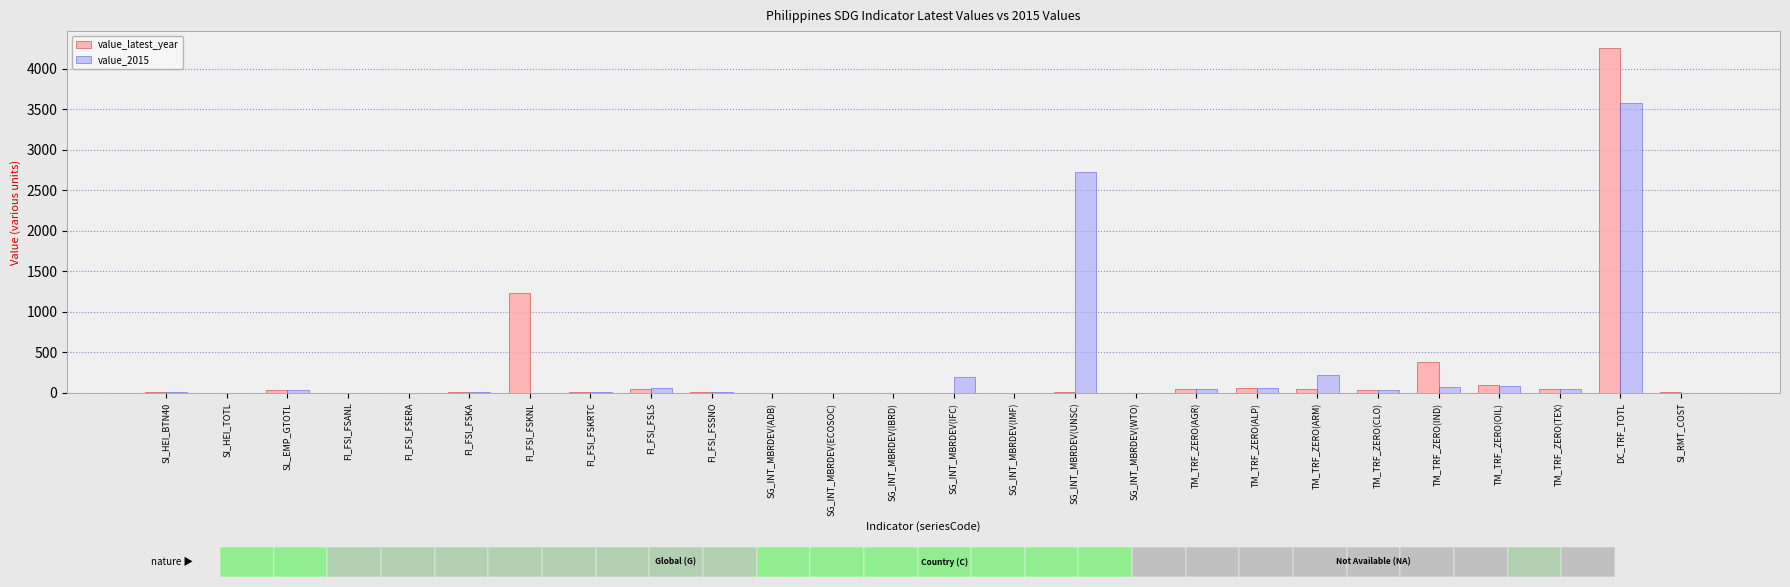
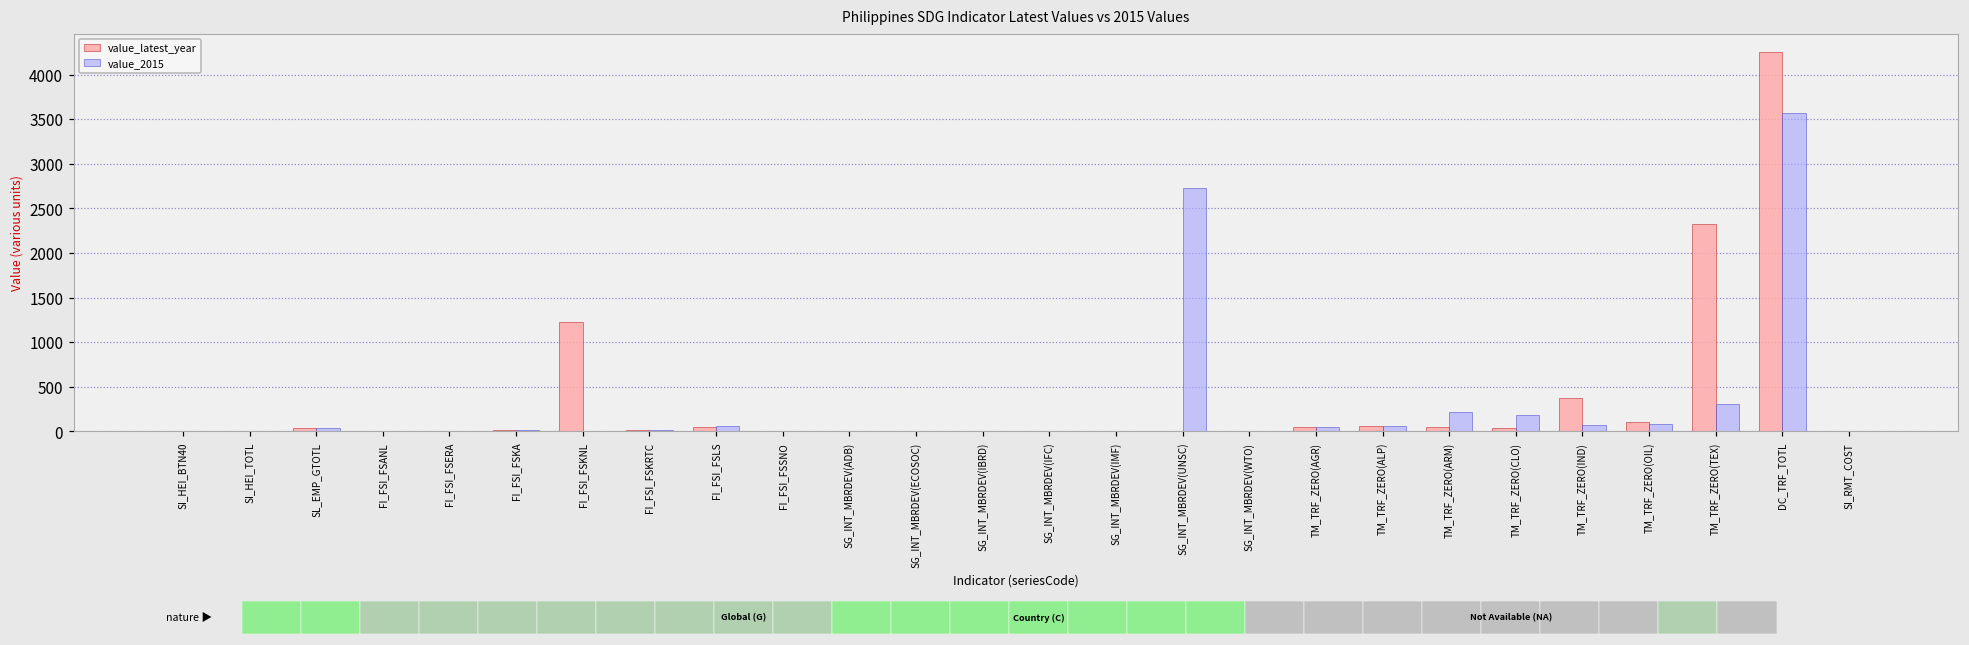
  {
    "value_latest_year": {
      "SL_EMP_GTOTL": 0,
      "FI_FSI_FSKNL": 1200,
      "FI_FSI_FSLS": 100,
      "TM_TRF_ZERO(AGR)": 0,
      "TM_TRF_ZERO(ALP)": 100,
      "TM_TRF_ZERO(ARM)": 100,
      "TM_TRF_ZERO(CLO)": 0,
      "TM_TRF_ZERO(IND)": 400,
      "TM_TRF_ZERO(OIL)": 100,
-     "TM_TRF_ZERO(TEX)": 100,
+     "TM_TRF_ZERO(TEX)": 2300,
      "DC_TRF_TOTL": 4200
    },
    "value_2015": {
      "SL_EMP_GTOTL": 0,
      "FI_FSI_FSLS": 100,
      "SG_INT_MBRDEV(ECOSOC)": 0,
-     "SG_INT_MBRDEV(IFC)": 200,
+     "SG_INT_MBRDEV(IFC)": 0,
      "SG_INT_MBRDEV(UNSC)": 2700,
      "TM_TRF_ZERO(AGR)": 0,
      "TM_TRF_ZERO(ALP)": 100,
      "TM_TRF_ZERO(ARM)": 200,
-     "TM_TRF_ZERO(CLO)": 0,
+     "TM_TRF_ZERO(CLO)": 200,
      "TM_TRF_ZERO(IND)": 100,
      "TM_TRF_ZERO(OIL)": 100,
-     "TM_TRF_ZERO(TEX)": 100,
+     "TM_TRF_ZERO(TEX)": 300,
      "DC_TRF_TOTL": 3600,
      "SI_RMT_COST": 0
    }
  }
